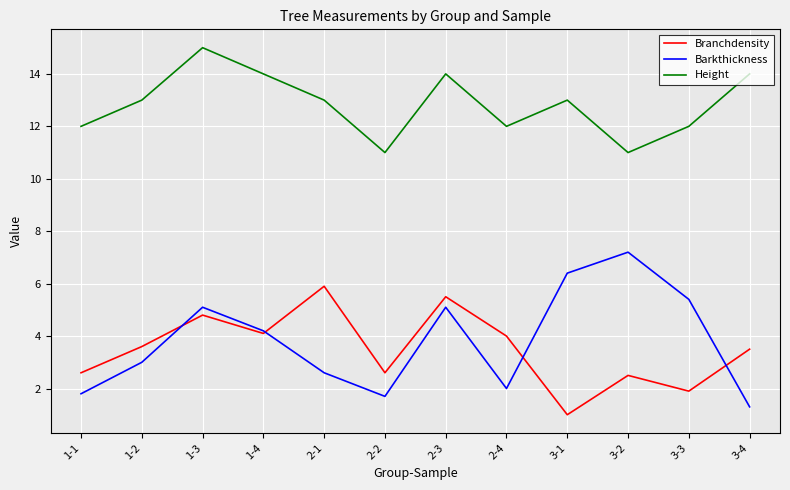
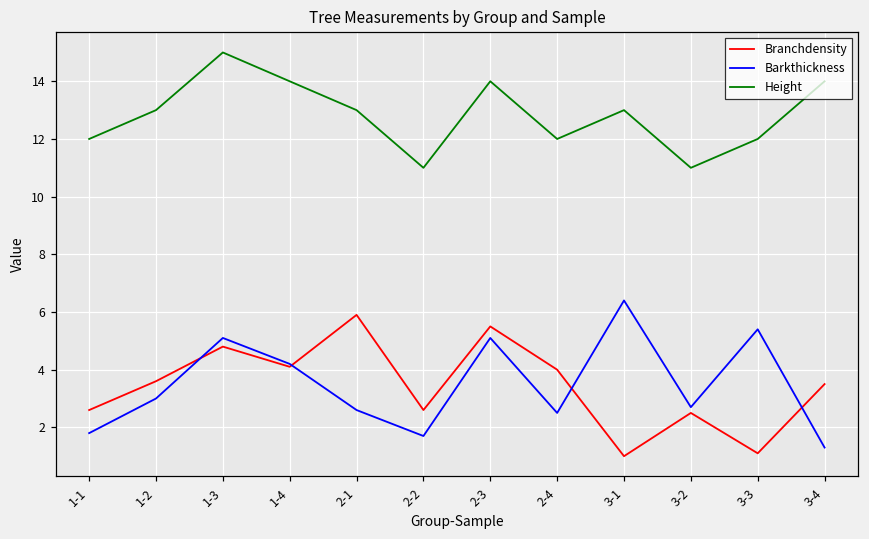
  {
    "Branchdensity": {
      "1-1": 2.6,
      "1-2": 3.6,
      "1-3": 4.8,
      "1-4": 4.1,
      "2-1": 5.9,
      "2-2": 2.6,
      "2-3": 5.5,
      "2-4": 4.0,
      "3-1": 1.0,
      "3-2": 2.5,
-     "3-3": 1.9,
+     "3-3": 1.1,
      "3-4": 3.5
    },
    "Barkthickness": {
      "1-1": 1.8,
      "1-2": 3.0,
      "1-3": 5.1,
      "1-4": 4.2,
      "2-1": 2.6,
      "2-2": 1.7,
      "2-3": 5.1,
-     "2-4": 2.0,
+     "2-4": 2.5,
      "3-1": 6.4,
-     "3-2": 7.2,
+     "3-2": 2.7,
      "3-3": 5.4,
      "3-4": 1.3
    },
    "Height": {
      "1-1": 12.0,
      "1-2": 13.0,
      "1-3": 15.0,
      "1-4": 14.0,
      "2-1": 13.0,
      "2-2": 11.0,
      "2-3": 14.0,
      "2-4": 12.0,
      "3-1": 13.0,
      "3-2": 11.0,
      "3-3": 12.0
    }
  }
